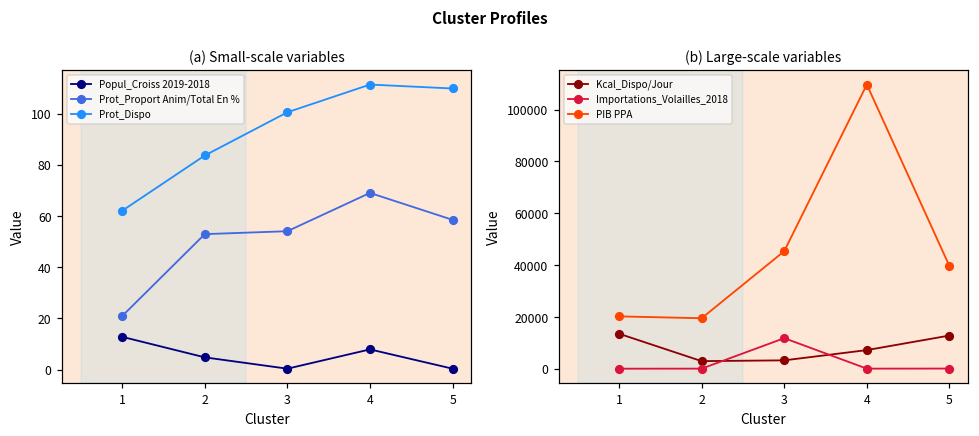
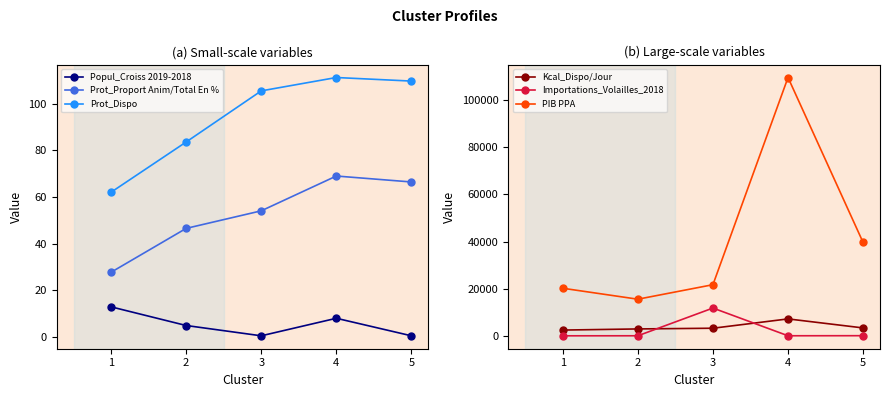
  {
    "(a) Small-scale variables": {
      "Popul_Croiss 2019-2018": {
        "1": 13,
        "2": 5,
        "3": 0,
        "4": 8,
        "5": 0
      },
      "Prot_Proport Anim/Total En %": {
-       "1": 21,
-       "2": 53,
+       "1": 28,
+       "2": 47,
        "3": 54,
        "4": 69,
-       "5": 59
+       "5": 66
      },
      "Prot_Dispo": {
        "1": 62,
        "2": 84,
-       "3": 101,
+       "3": 106,
        "4": 111,
        "5": 110
      }
    },
    "(b) Large-scale variables": {
      "Kcal_Dispo/Jour": {
-       "1": 14000,
+       "1": 2000,
        "2": 3000,
        "3": 3000,
        "4": 7000,
-       "5": 13000
+       "5": 3000
      },
      "Importations_Volailles_2018": {
        "1": 0,
        "2": 0,
        "3": 12000,
        "4": 0,
        "5": 0
      },
      "PIB PPA": {
        "1": 20000,
-       "2": 19000,
-       "3": 45000,
+       "2": 16000,
+       "3": 22000,
        "4": 110000,
        "5": 40000
      }
    }
  }
